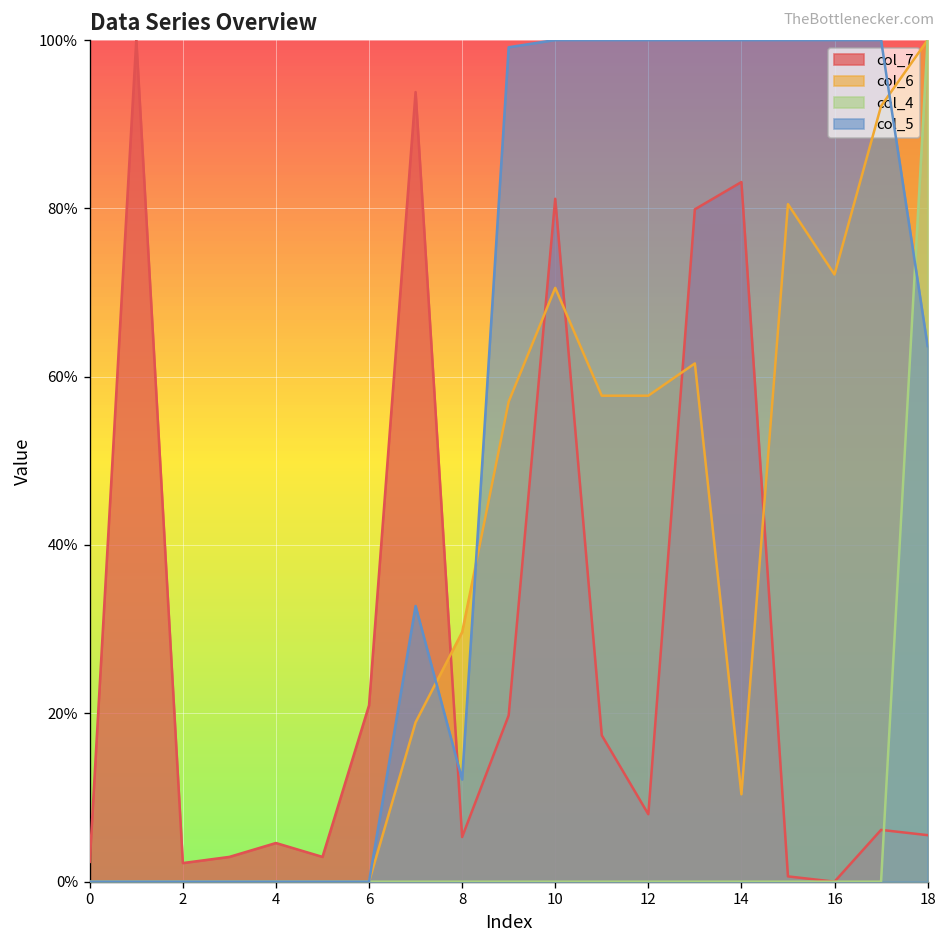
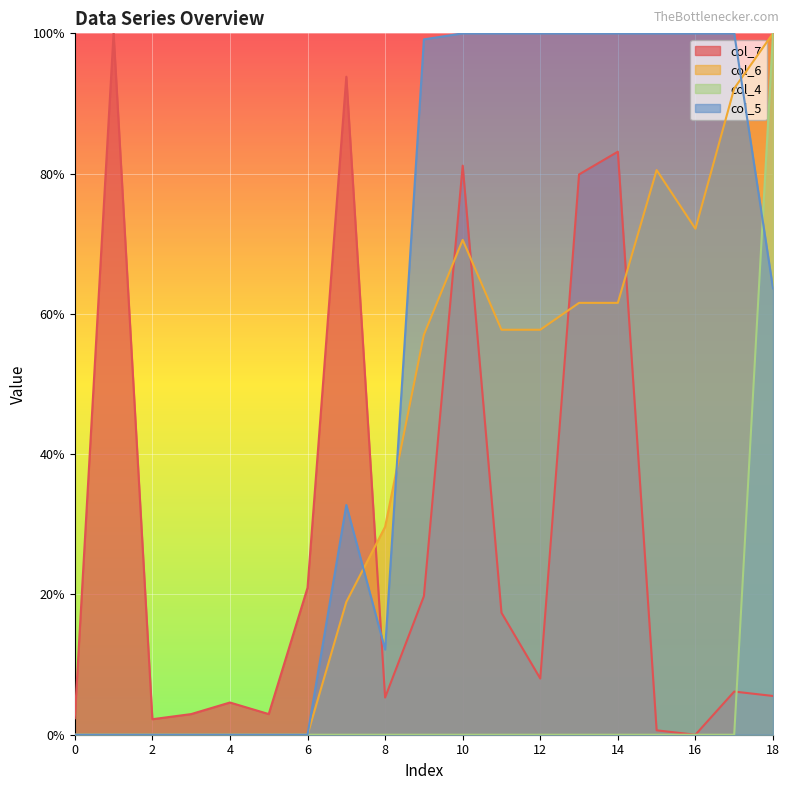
  {
    "col_7": {
      "0": "2%",
      "2": "2%",
      "4": "5%",
      "6": "21%",
      "8": "5%",
      "10": "81%",
      "12": "8%",
      "14": "83%",
      "18": "6%"
    },
    "col_6": {
      "8": "30%",
      "10": "71%",
      "12": "58%",
-     "14": "10%",
+     "14": "62%",
      "16": "72%"
    },
    "col_4": {
      "8": "0%",
      "10": "0%",
      "12": "0%",
      "14": "0%"
    },
    "col_5": {
      "8": "12%",
      "10": "100%",
      "12": "100%",
      "14": "100%",
      "16": "100%",
      "18": "64%"
    }
  }
